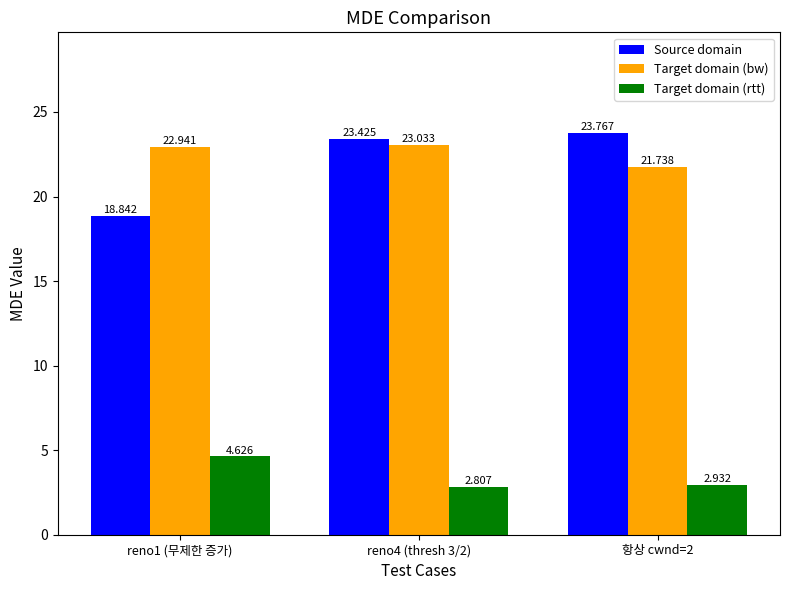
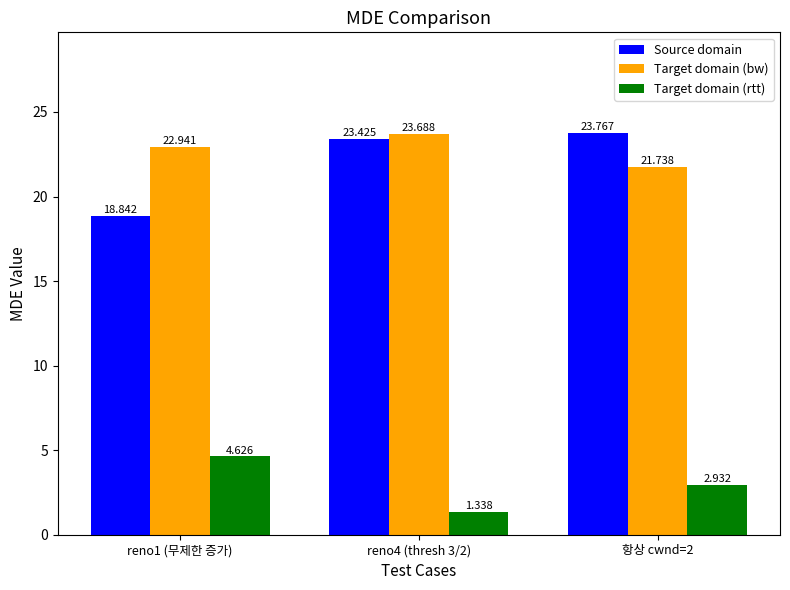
  {
    "Source domain": {
      "reno1 (무제한 증가)": 18.842,
      "reno4 (thresh 3/2)": 23.425,
      "항상 cwnd=2": 23.767
    },
    "Target domain (bw)": {
      "reno1 (무제한 증가)": 22.941,
-     "reno4 (thresh 3/2)": 23.033,
+     "reno4 (thresh 3/2)": 23.688,
      "항상 cwnd=2": 21.738
    },
    "Target domain (rtt)": {
      "reno1 (무제한 증가)": 4.626,
-     "reno4 (thresh 3/2)": 2.807,
+     "reno4 (thresh 3/2)": 1.338,
      "항상 cwnd=2": 2.932
    }
  }
